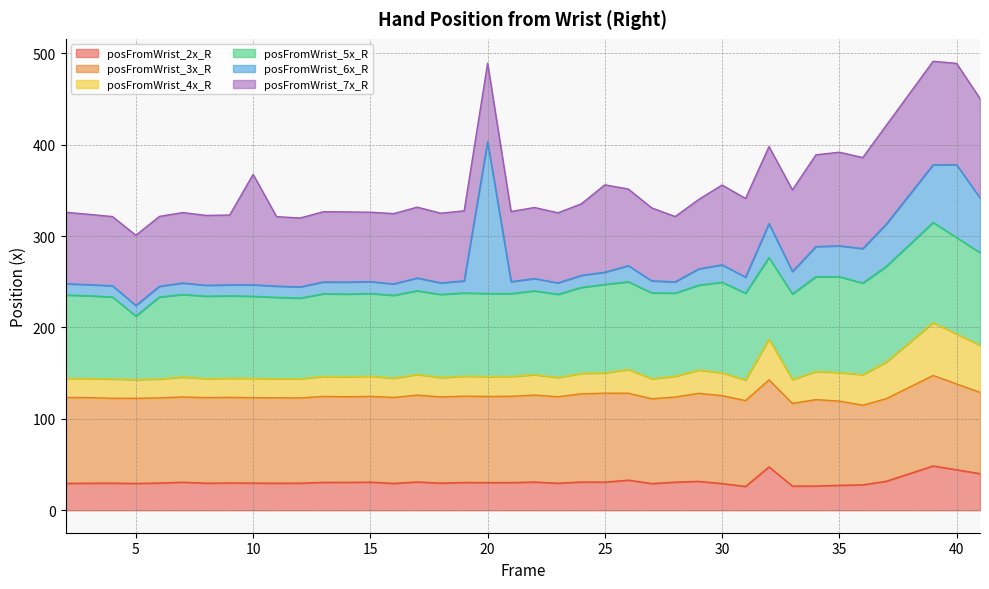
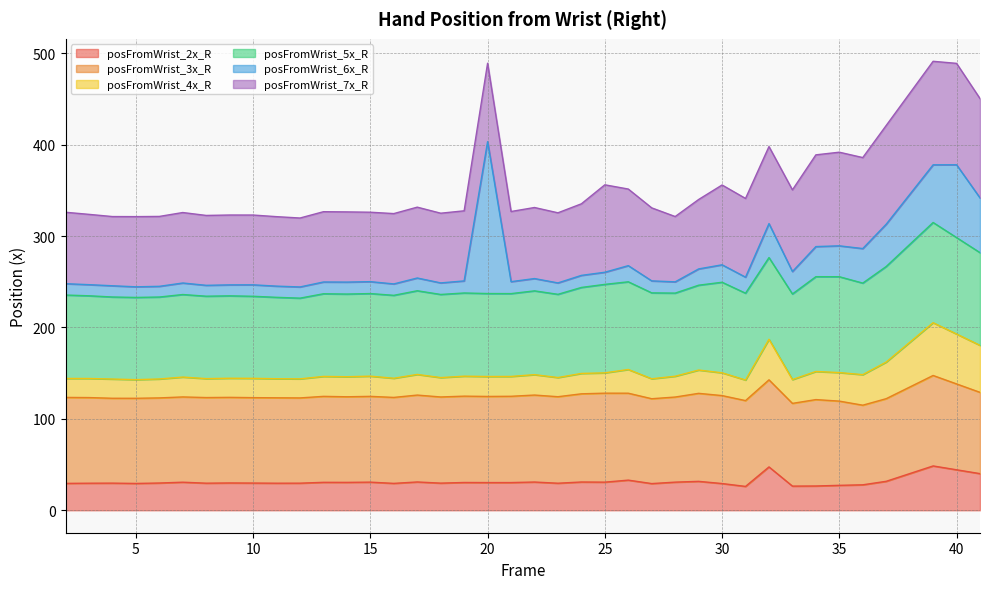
  {
    "posFromWrist_5x_R": {
-     "5": 70,
+     "5": 90,
      "10": 90,
      "15": 90,
      "20": 90,
      "25": 100,
      "30": 100,
      "35": 100,
      "40": 110
    },
    "posFromWrist_6x_R": {
      "5": 10,
      "10": 10,
      "15": 10,
      "20": 170,
      "25": 10,
      "30": 20,
      "35": 30,
      "40": 80
    },
    "posFromWrist_7x_R": {
      "5": 80,
-     "10": 120,
+     "10": 80,
      "15": 80,
      "20": 90,
      "25": 100,
      "30": 90,
      "35": 100,
      "40": 110
    }
  }
